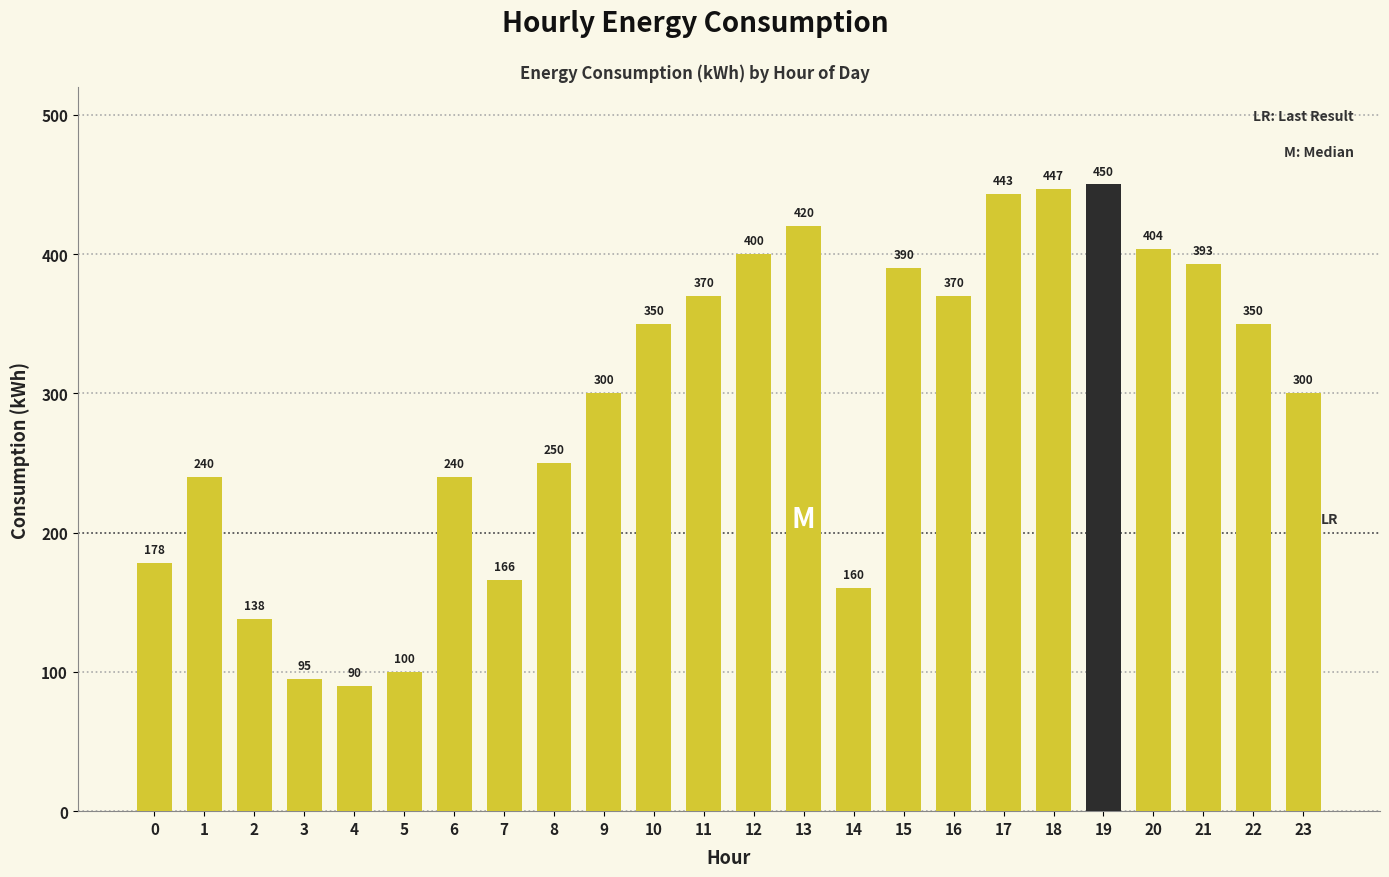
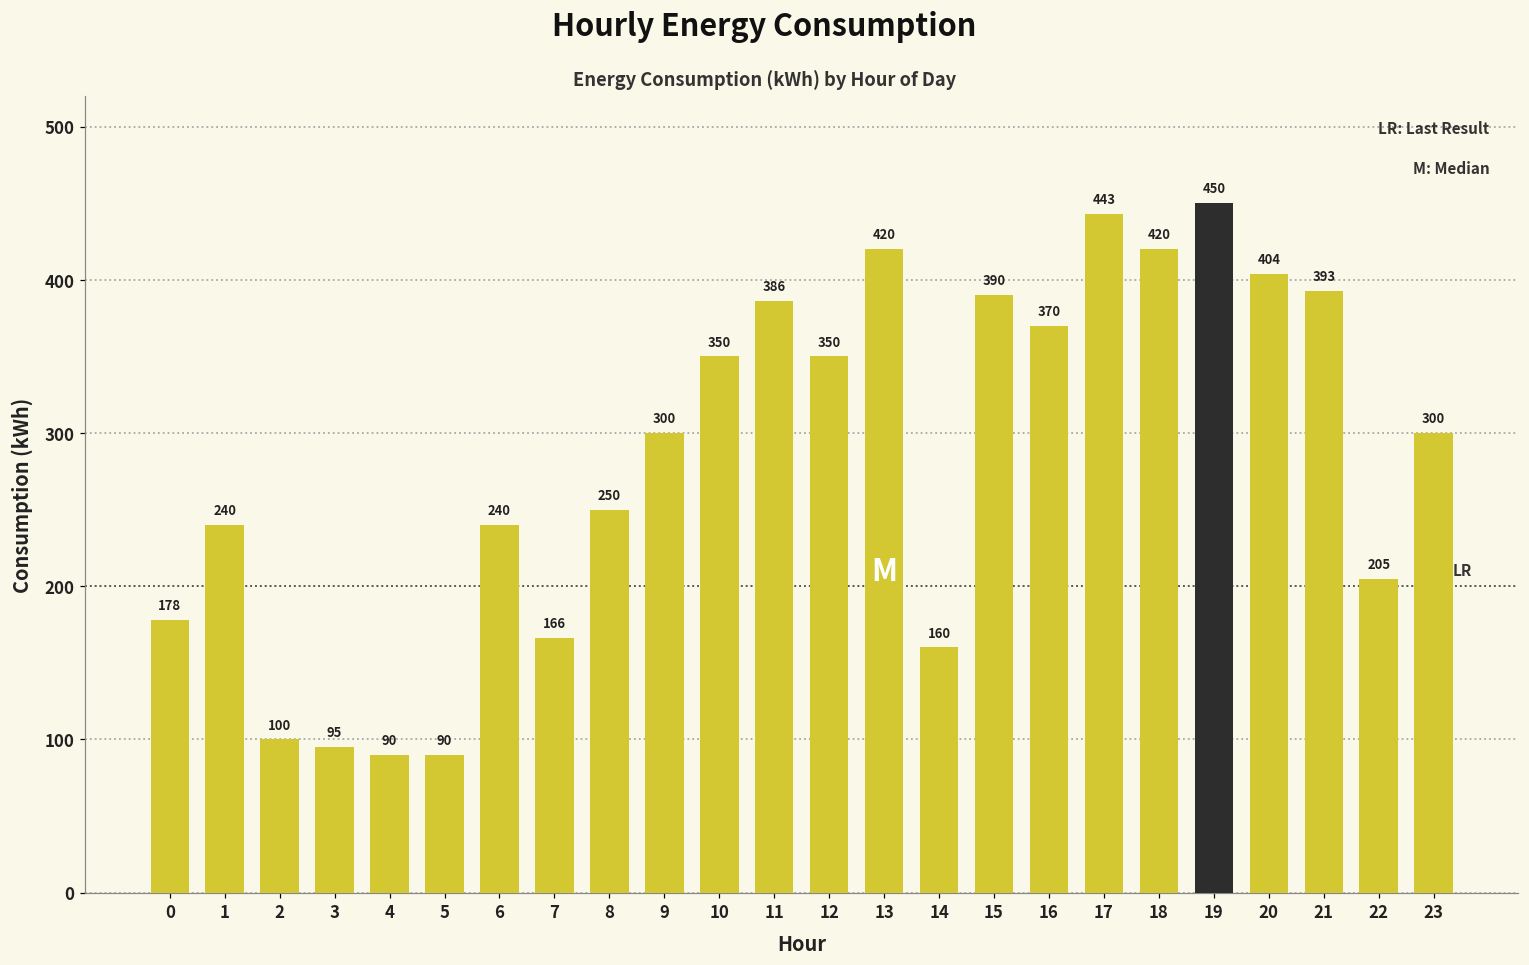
  {
    "0": 178,
    "1": 240,
-   "2": 138,
+   "2": 100,
    "3": 95,
    "4": 90,
-   "5": 100,
+   "5": 90,
    "6": 240,
    "7": 166,
    "8": 250,
    "9": 300,
    "10": 350,
-   "11": 370,
-   "12": 400,
+   "11": 386,
+   "12": 350,
    "13": 420,
    "14": 160,
    "15": 390,
    "16": 370,
    "17": 443,
-   "18": 447,
+   "18": 420,
    "19": 450,
    "20": 404,
    "21": 393,
-   "22": 350,
+   "22": 205,
    "23": 300
  }
